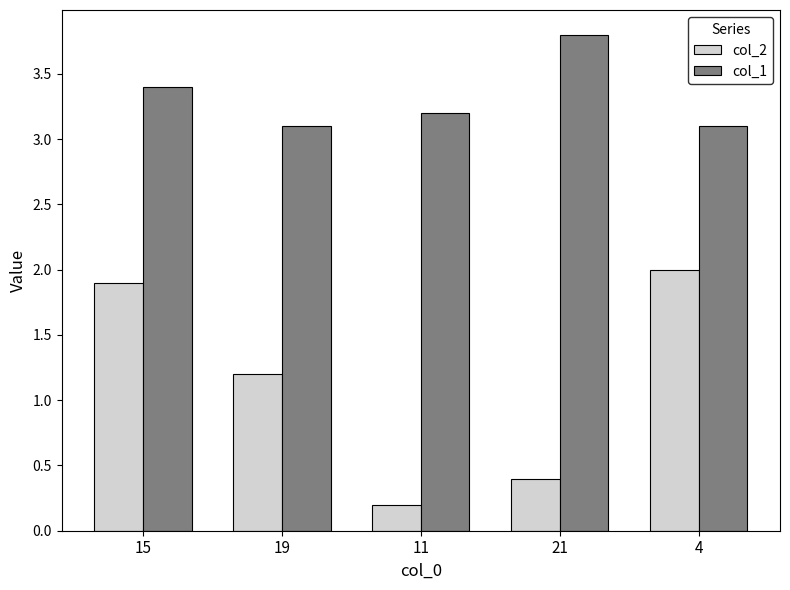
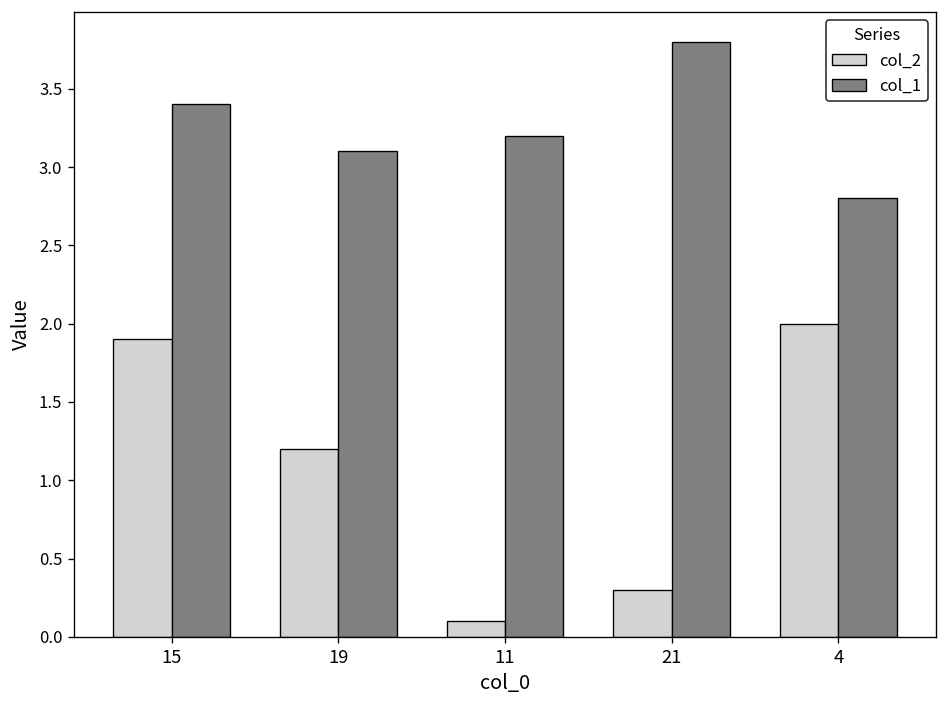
  {
    "col_2": {
      "15": 1.9,
      "19": 1.2,
-     "11": 0.2,
-     "21": 0.4,
+     "11": 0.1,
+     "21": 0.3,
      "4": 2.0
    },
    "col_1": {
      "15": 3.4,
      "19": 3.1,
      "11": 3.2,
      "21": 3.8,
-     "4": 3.1
+     "4": 2.8
    }
  }
